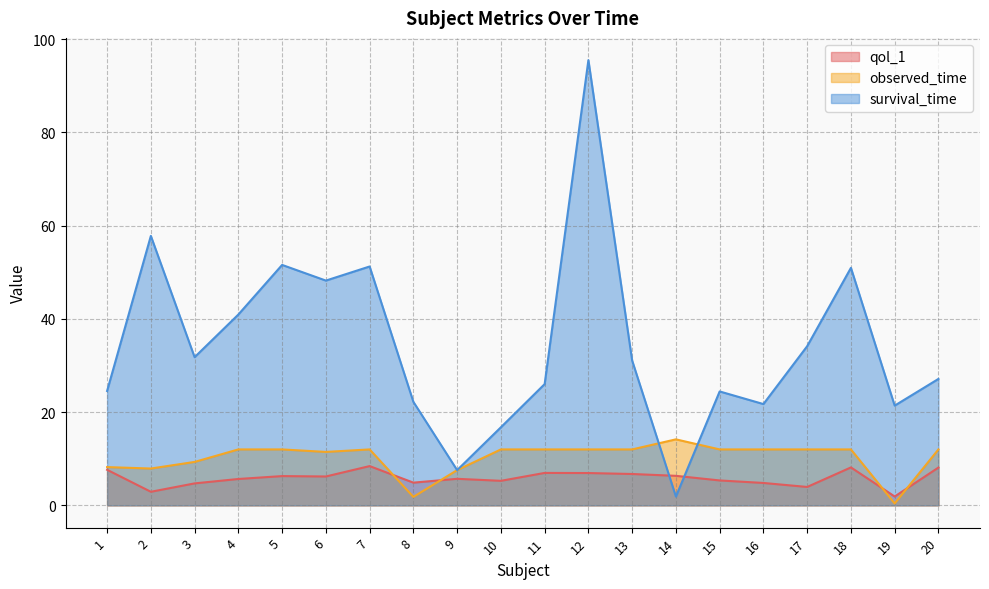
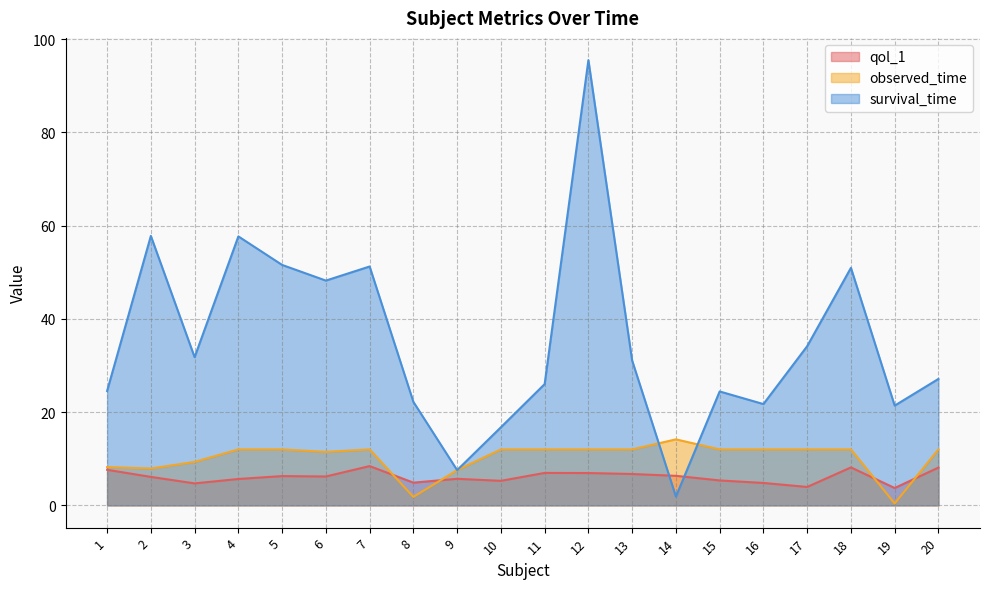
  {
    "qol_1": {
      "1": 8,
-     "2": 3,
+     "2": 6,
      "3": 5,
      "4": 6,
      "5": 6,
      "6": 6,
      "7": 8,
      "8": 5,
      "9": 6,
      "10": 5,
      "11": 7,
      "12": 7,
      "13": 7,
      "14": 6,
      "15": 5,
      "16": 5,
      "17": 4,
      "18": 8,
-     "19": 2,
+     "19": 4,
      "20": 8
    },
    "observed_time": {
      "1": 8,
      "2": 8,
      "3": 9,
      "4": 12,
      "5": 12,
      "6": 11,
      "7": 12,
      "8": 2,
      "10": 12,
      "11": 12,
      "12": 12,
      "13": 12,
      "14": 14,
      "15": 12,
      "16": 12,
      "17": 12,
      "18": 12,
      "19": 0,
      "20": 12
    },
    "survival_time": {
      "1": 25,
      "2": 58,
      "3": 32,
-     "4": 41,
+     "4": 58,
      "5": 52,
      "6": 48,
      "7": 51,
      "8": 22,
      "10": 17,
      "11": 26,
      "12": 95,
      "13": 31,
      "14": 2,
      "15": 24,
      "16": 22,
      "17": 34,
      "18": 51,
      "19": 21,
      "20": 27
    }
  }
